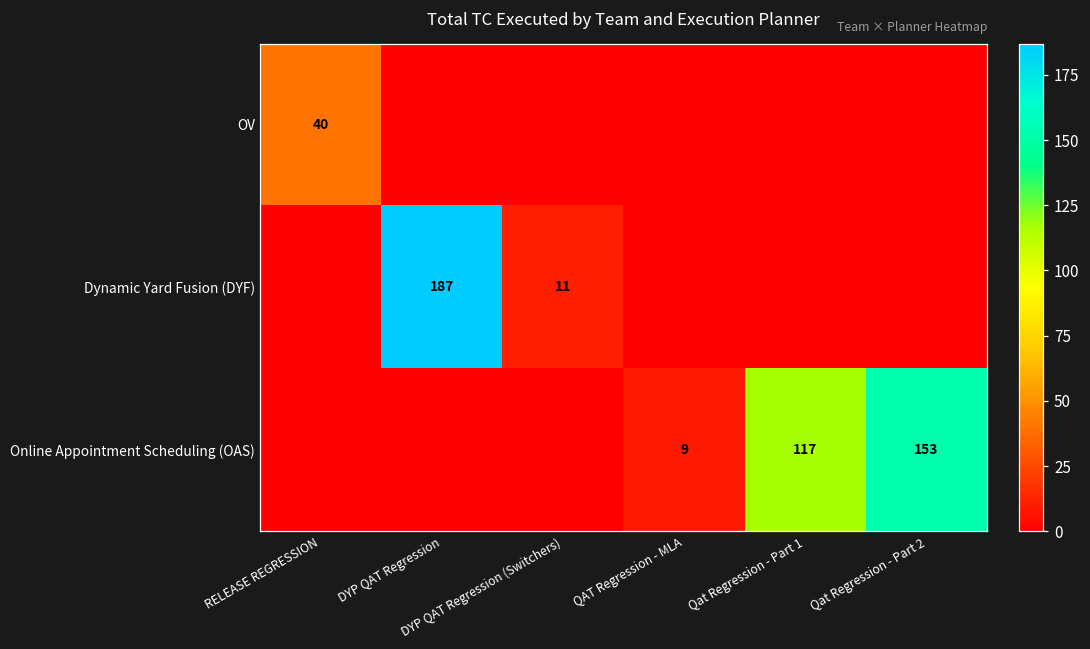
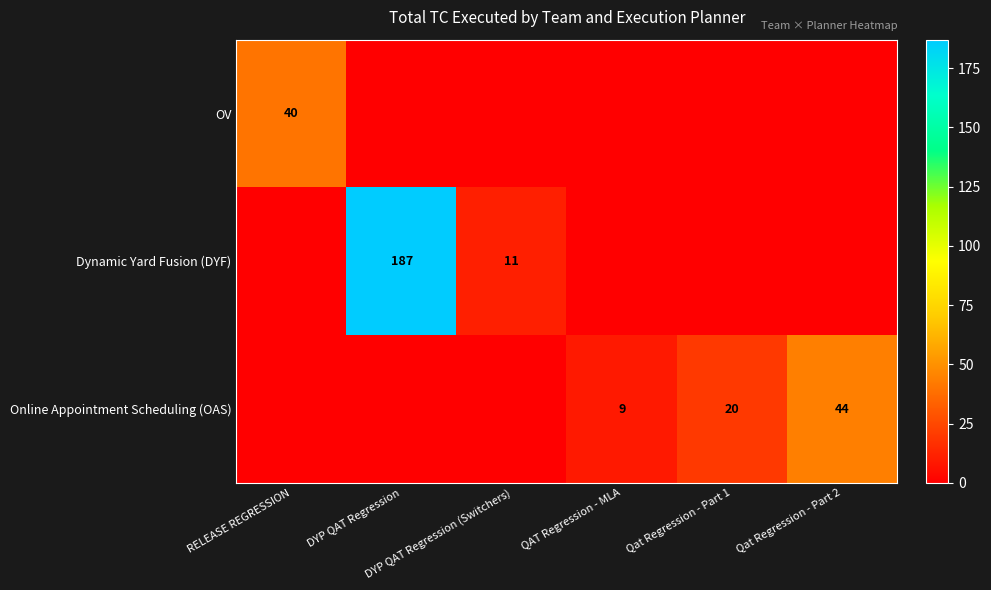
  {
    "OV": {
      "RELEASE REGRESSION": 40
    },
    "Dynamic Yard Fusion (DYF)": {
      "DYP QAT Regression": 187,
      "DYP QAT Regression (Switchers)": 11
    },
    "Online Appointment Scheduling (OAS)": {
      "QAT Regression - MLA": 9,
-     "Qat Regression - Part 1": 117,
-     "Qat Regression - Part 2": 153
+     "Qat Regression - Part 1": 20,
+     "Qat Regression - Part 2": 44
    }
  }
